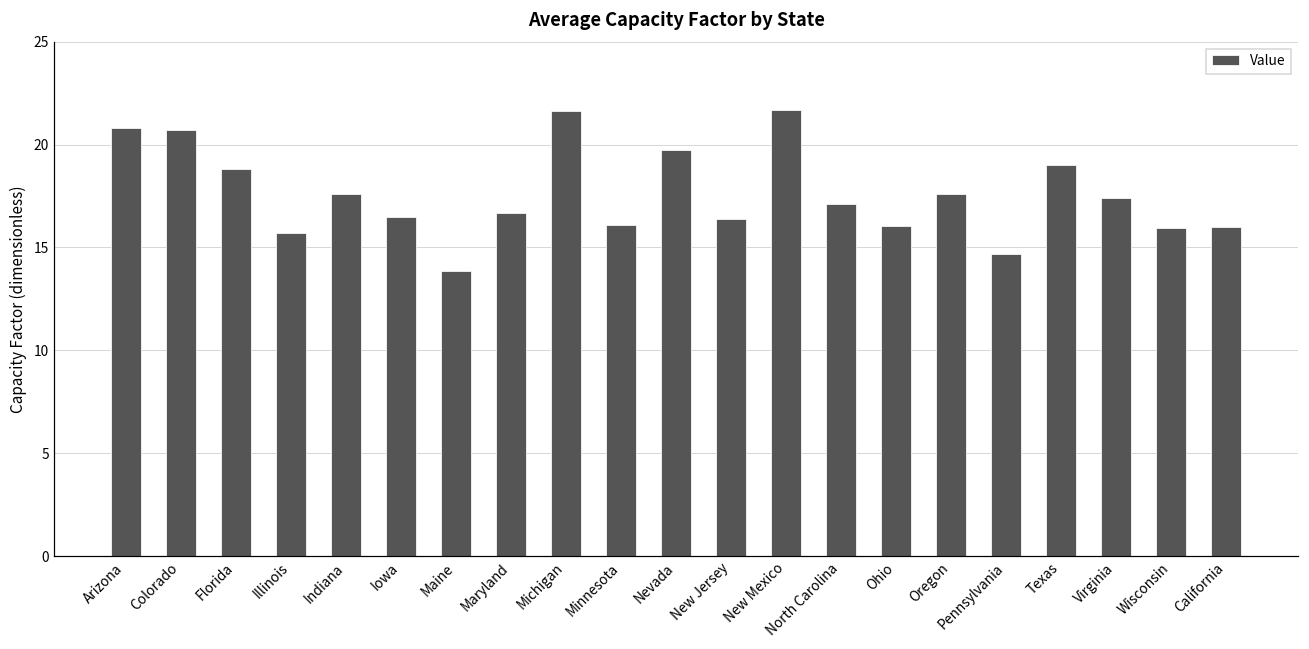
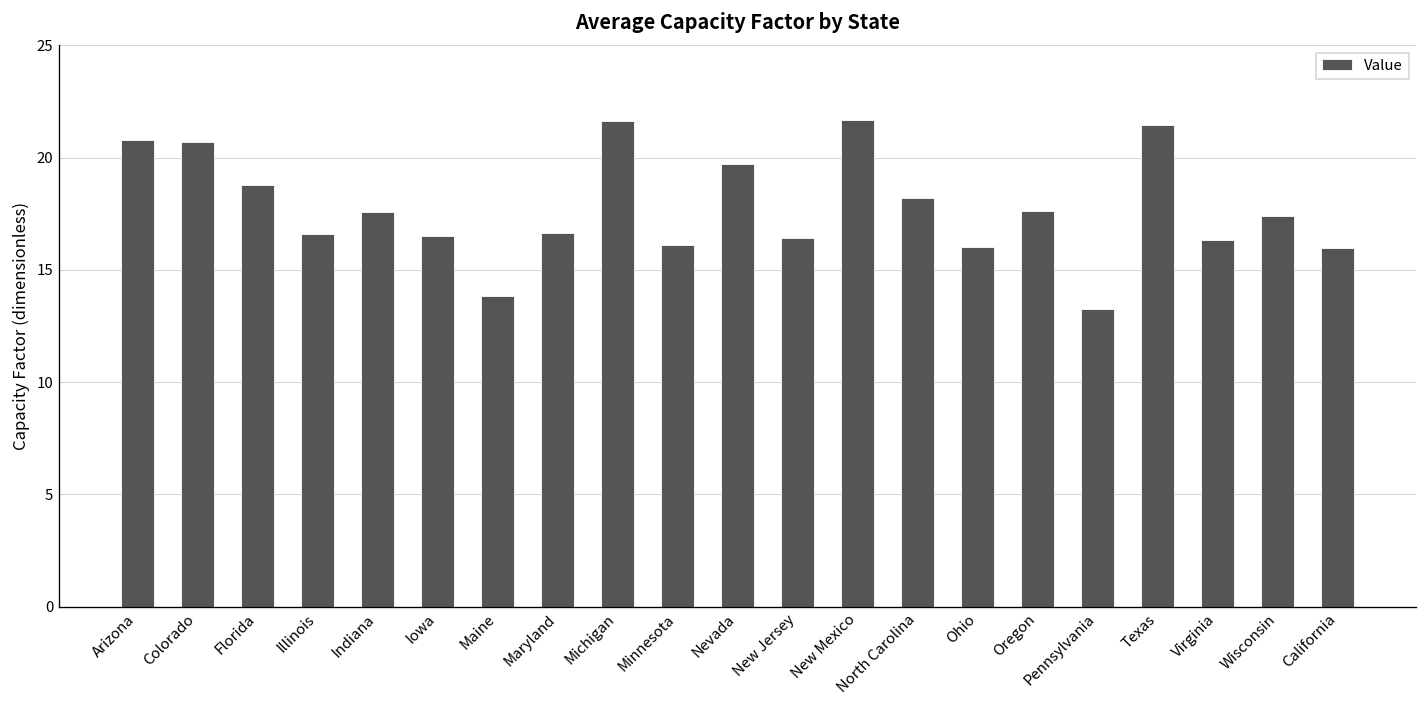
  {
    "Arizona": 20.8,
    "Colorado": 20.7,
    "Florida": 18.8,
-   "Illinois": 15.7,
+   "Illinois": 16.6,
    "Indiana": 17.6,
    "Iowa": 16.5,
    "Maine": 13.9,
    "Maryland": 16.7,
    "Michigan": 21.6,
    "Minnesota": 16.1,
    "Nevada": 19.7,
    "New Jersey": 16.4,
    "New Mexico": 21.7,
-   "North Carolina": 17.1,
+   "North Carolina": 18.2,
    "Ohio": 16.0,
    "Oregon": 17.6,
-   "Pennsylvania": 14.7,
-   "Texas": 19.0,
-   "Virginia": 17.4,
-   "Wisconsin": 15.9,
+   "Pennsylvania": 13.3,
+   "Texas": 21.5,
+   "Virginia": 16.3,
+   "Wisconsin": 17.4,
    "California": 16.0
  }
